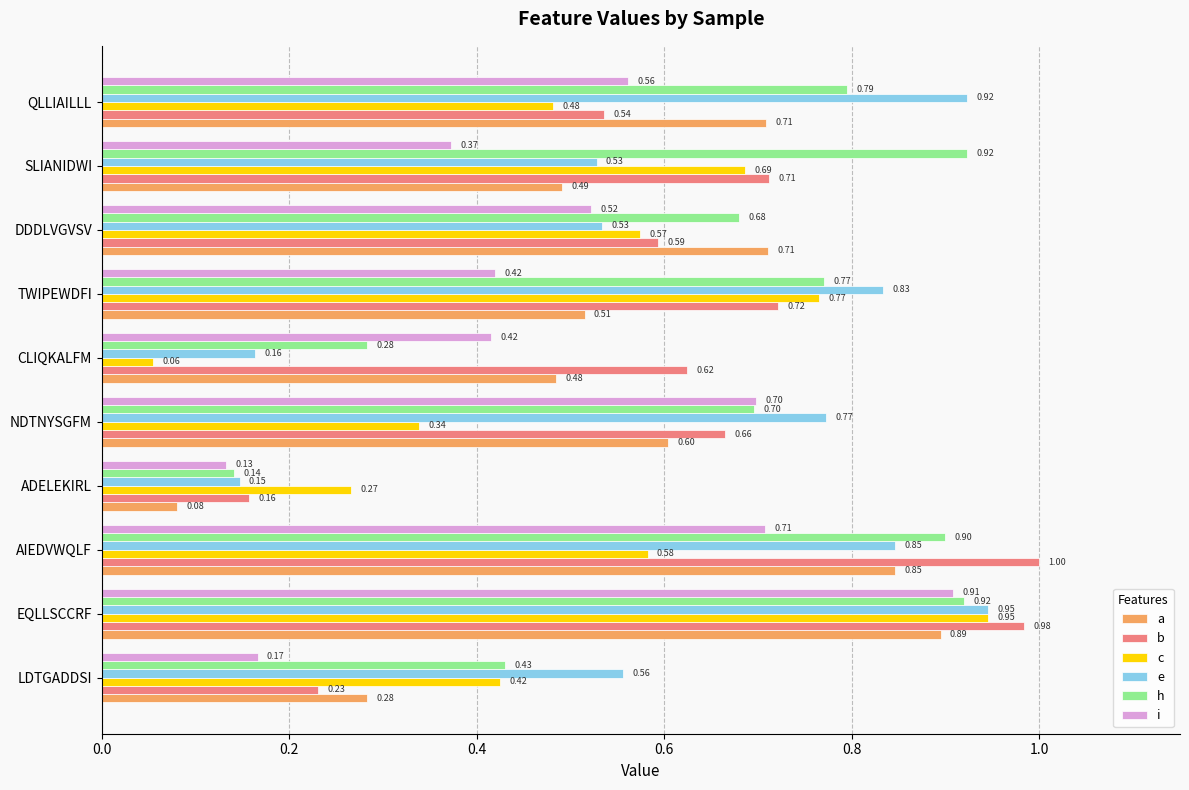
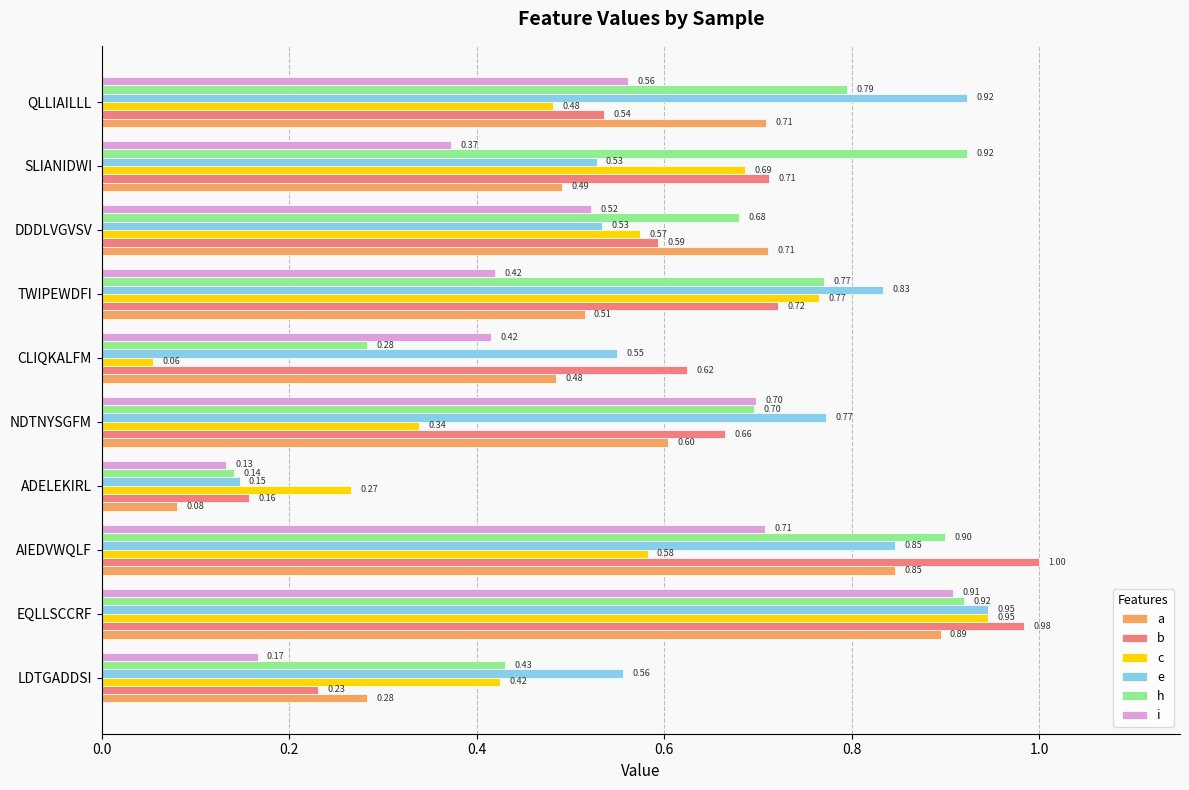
  {
    "c": {
      "QLLIAILLL": 0.48,
      "SLIANIDWI": 0.69,
      "DDDLVGVSV": 0.57,
      "TWIPEWDFI": 0.77,
      "CLIQKALFM": 0.06,
      "NDTNYSGFM": 0.34,
      "ADELEKIRL": 0.27,
      "AIEDVWQLF": 0.58,
      "EQLLSCCRF": 0.95,
      "LDTGADDSI": 0.42
    },
    "e": {
      "QLLIAILLL": 0.92,
      "SLIANIDWI": 0.53,
      "DDDLVGVSV": 0.53,
      "TWIPEWDFI": 0.83,
-     "CLIQKALFM": 0.16,
+     "CLIQKALFM": 0.55,
      "NDTNYSGFM": 0.77,
      "ADELEKIRL": 0.15,
      "AIEDVWQLF": 0.85,
      "EQLLSCCRF": 0.95,
      "LDTGADDSI": 0.56
    },
    "h": {
      "QLLIAILLL": 0.79,
      "SLIANIDWI": 0.92,
      "DDDLVGVSV": 0.68,
      "TWIPEWDFI": 0.77,
      "CLIQKALFM": 0.28,
      "ADELEKIRL": 0.14,
      "AIEDVWQLF": 0.90,
      "EQLLSCCRF": 0.92,
      "LDTGADDSI": 0.43
    },
    "i": {
      "QLLIAILLL": 0.56,
      "SLIANIDWI": 0.37,
      "DDDLVGVSV": 0.52,
      "TWIPEWDFI": 0.42,
      "CLIQKALFM": 0.42,
      "NDTNYSGFM": 0.70,
      "ADELEKIRL": 0.13,
      "AIEDVWQLF": 0.71,
      "EQLLSCCRF": 0.91,
      "LDTGADDSI": 0.17
    }
  }
